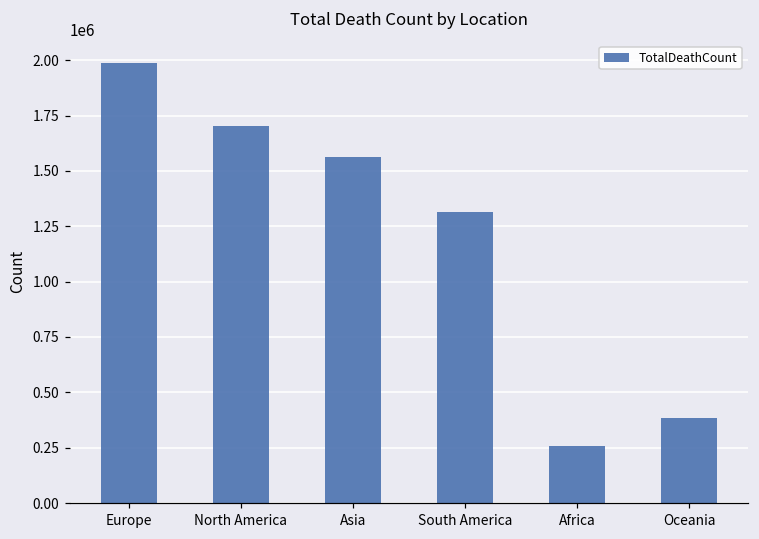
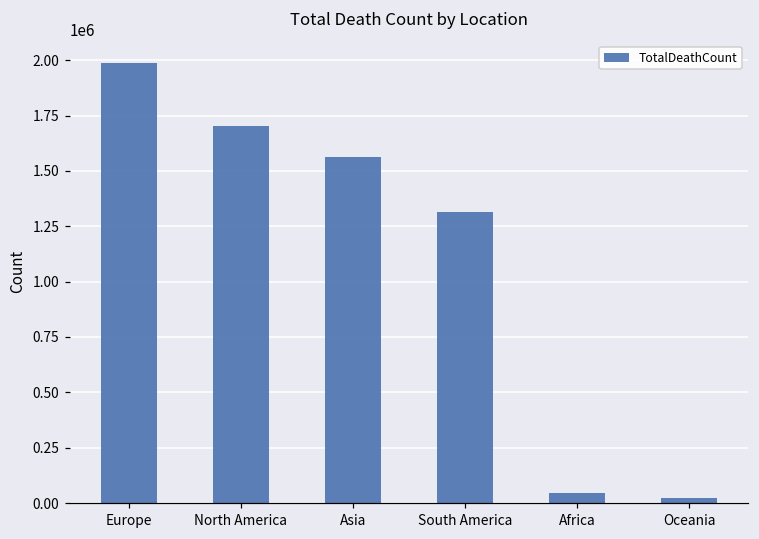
  {
    "Europe": 1990000,
    "North America": 1700000,
    "Asia": 1560000,
    "South America": 1310000,
-   "Africa": 260000,
-   "Oceania": 380000
+   "Africa": 50000,
+   "Oceania": 20000
  }
